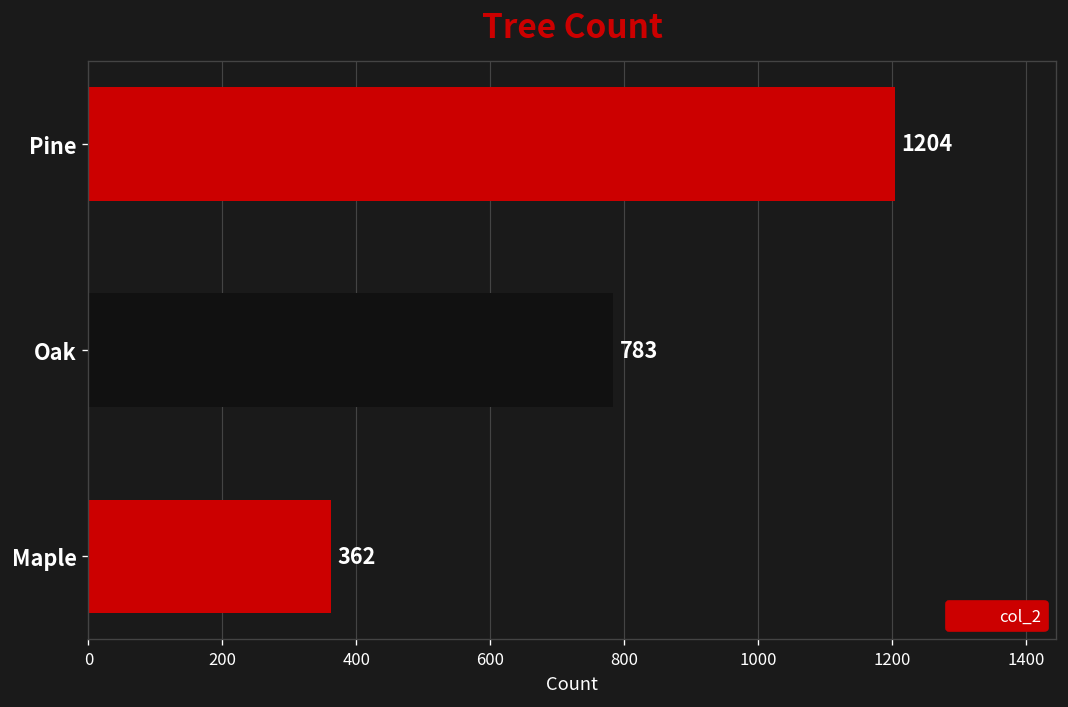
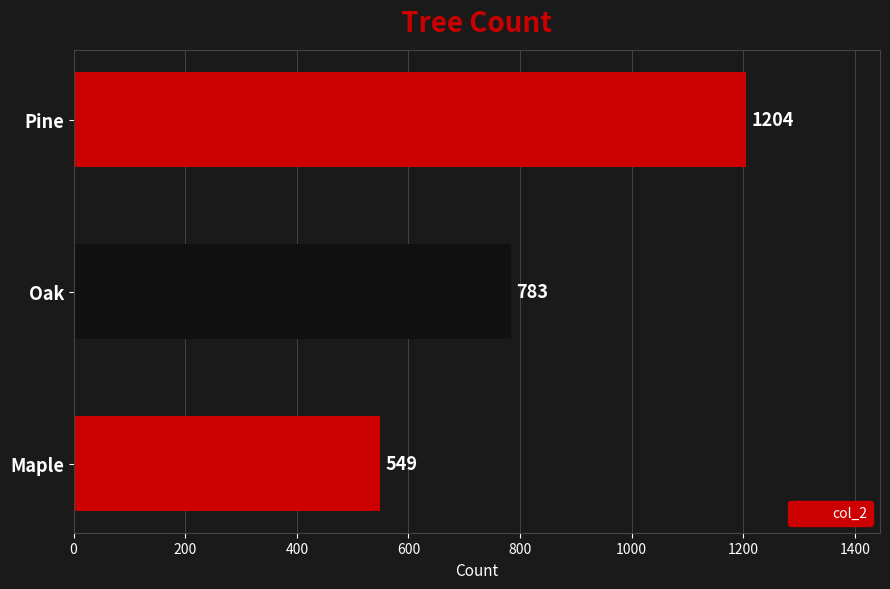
  {
    "Pine": 1204,
    "Oak": 783,
-   "Maple": 362
+   "Maple": 549
  }
